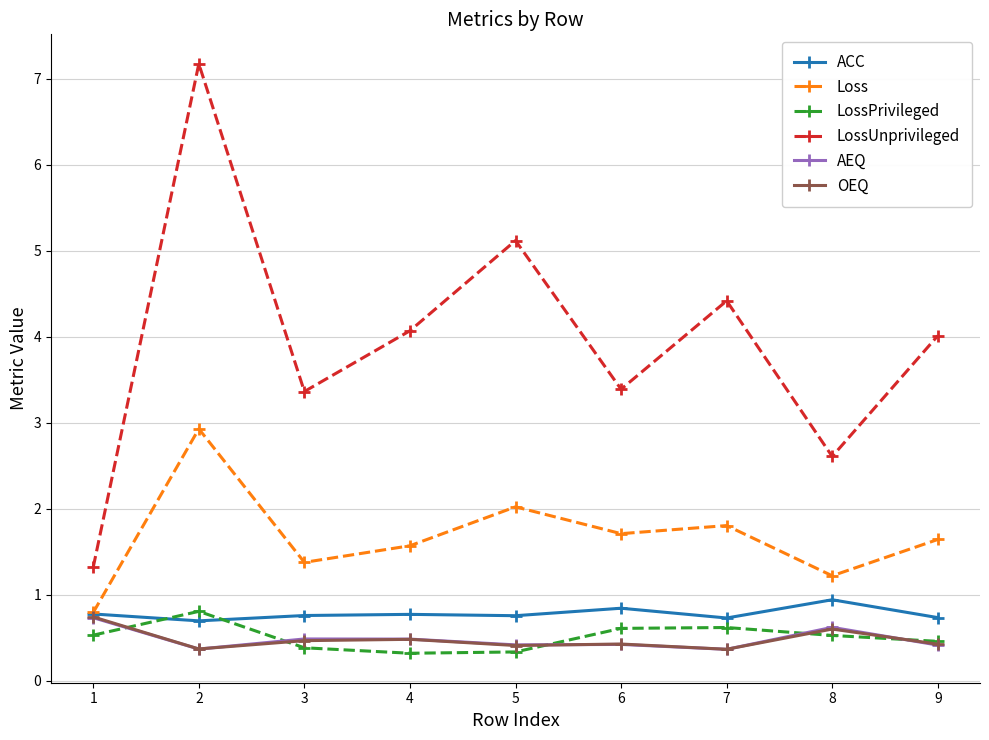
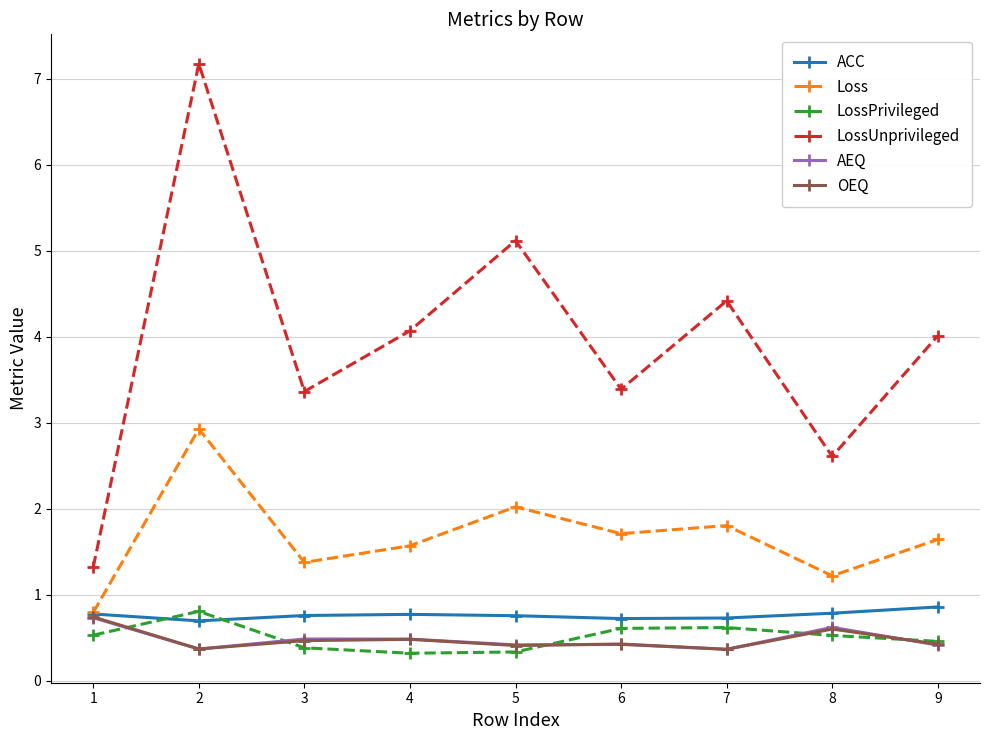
  {
    "ACC": {
      "2": 0.7,
      "3": 0.8,
      "4": 0.8,
      "5": 0.8,
-     "6": 0.8,
+     "6": 0.7,
      "7": 0.7,
-     "8": 0.9,
-     "9": 0.7
+     "8": 0.8,
+     "9": 0.9
    },
    "Loss": {
      "2": 2.9,
      "3": 1.4,
      "4": 1.6,
      "5": 2.0,
      "6": 1.7,
      "7": 1.8,
      "8": 1.2,
      "9": 1.6
    },
    "LossPrivileged": {
      "1": 0.5,
      "2": 0.8,
      "3": 0.4,
      "4": 0.3,
      "5": 0.3,
      "6": 0.6,
      "7": 0.6,
      "8": 0.5,
      "9": 0.5
    },
    "LossUnprivileged": {
      "1": 1.3,
      "2": 7.2,
      "3": 3.4,
      "4": 4.1,
      "5": 5.1,
      "6": 3.4,
      "7": 4.4,
      "8": 2.6,
      "9": 4.0
    }
  }
